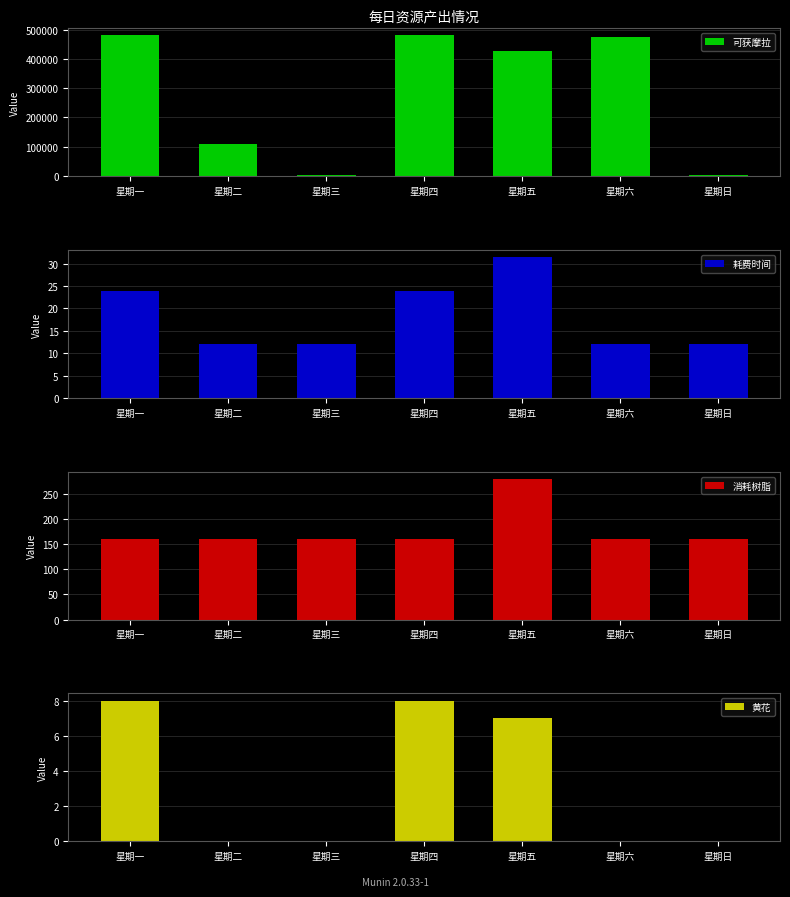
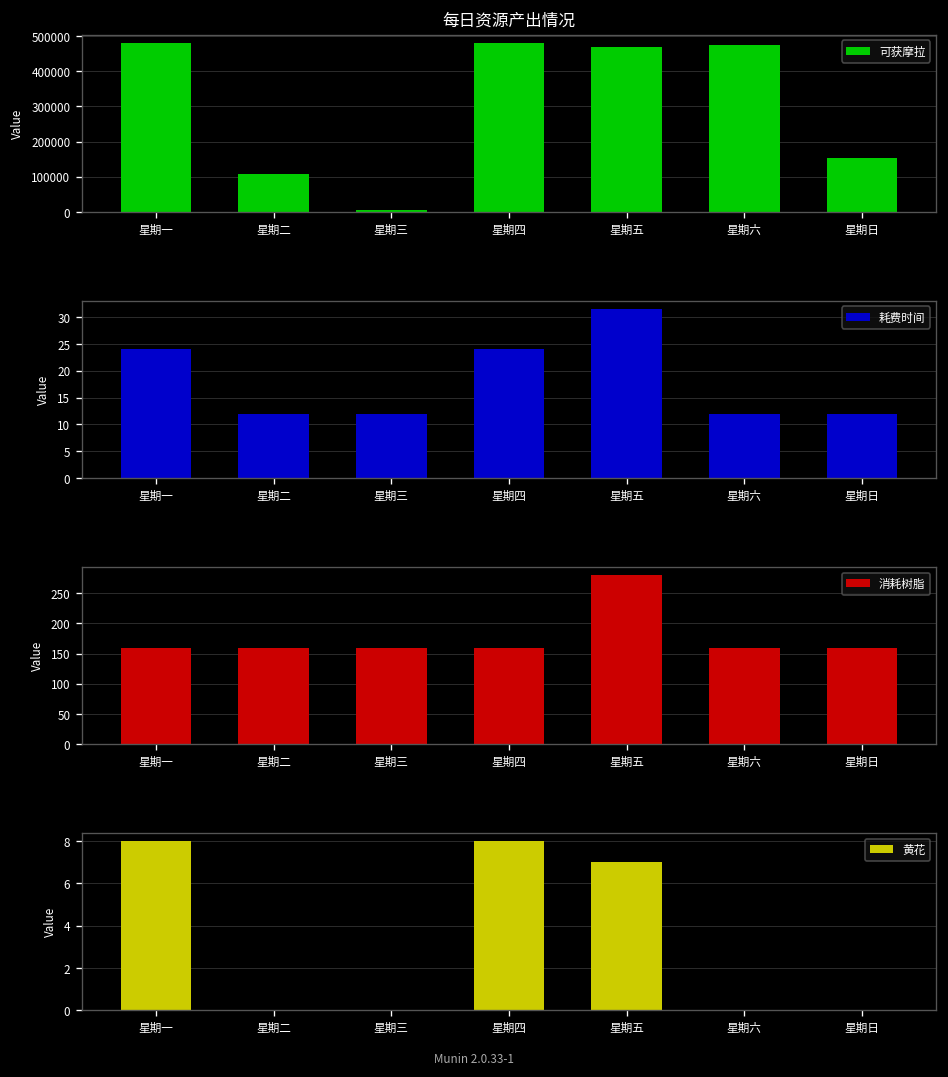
  {
    "每日资源产出情况": {
      "星期一": 480000,
      "星期二": 110000,
      "星期四": 480000,
-     "星期五": 430000,
+     "星期五": 470000,
      "星期六": 480000,
-     "星期日": 0
+     "星期日": 150000
    }
  }
